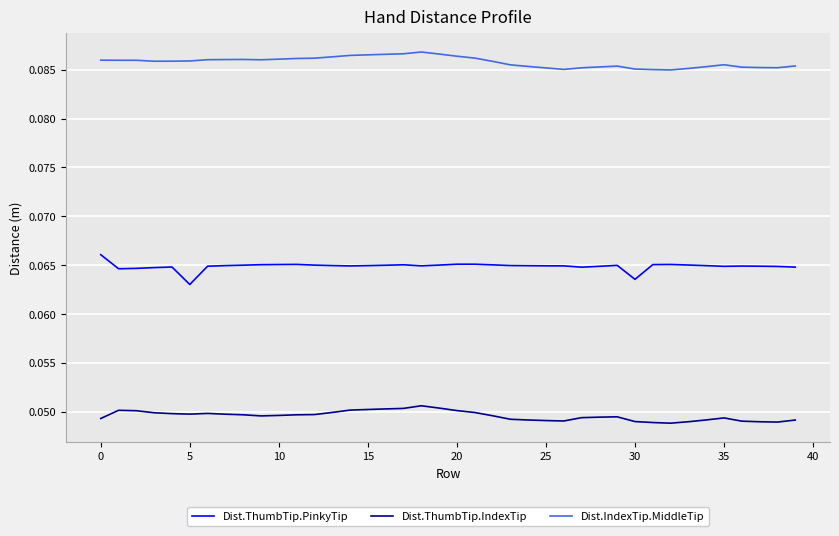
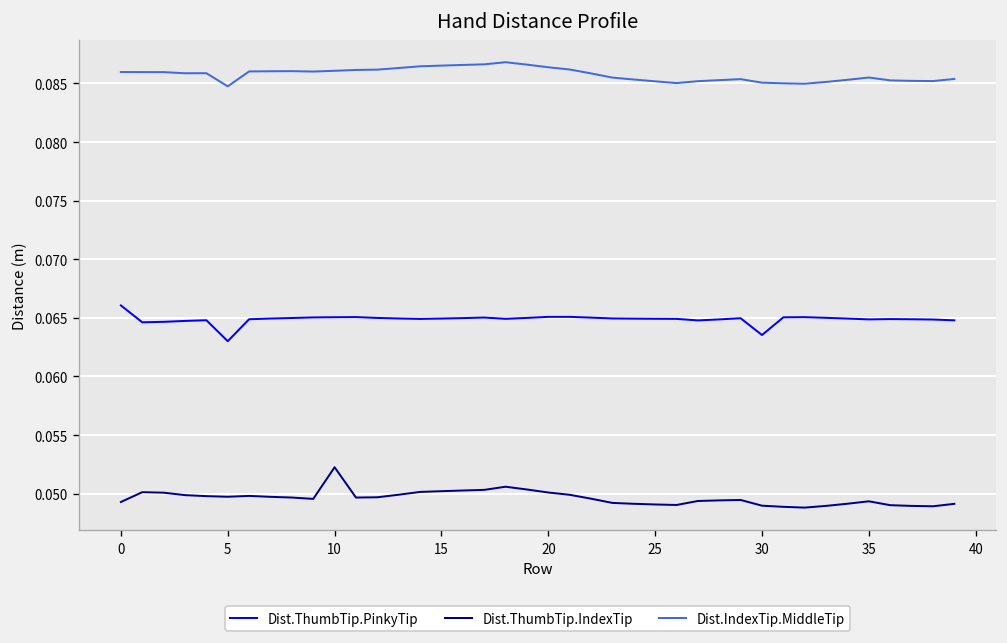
  {
    "Dist.ThumbTip.PinkyTip": {
      "0": 0.066,
      "5": 0.063,
      "10": 0.065,
      "15": 0.065,
      "20": 0.065,
      "25": 0.065,
      "30": 0.064,
      "35": 0.065
    },
    "Dist.ThumbTip.IndexTip": {
      "0": 0.049,
      "5": 0.050,
-     "10": 0.050,
+     "10": 0.052,
      "15": 0.050,
      "20": 0.050,
      "25": 0.049,
      "30": 0.049,
      "35": 0.049
    },
    "Dist.IndexTip.MiddleTip": {
      "0": 0.086,
-     "5": 0.086,
+     "5": 0.085,
      "10": 0.086,
      "15": 0.087,
      "20": 0.086,
      "25": 0.085,
      "30": 0.085,
      "35": 0.086
    }
  }
